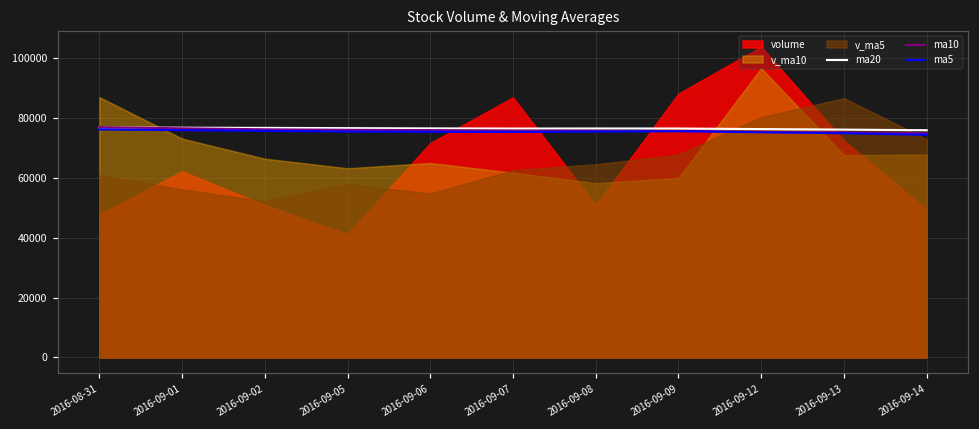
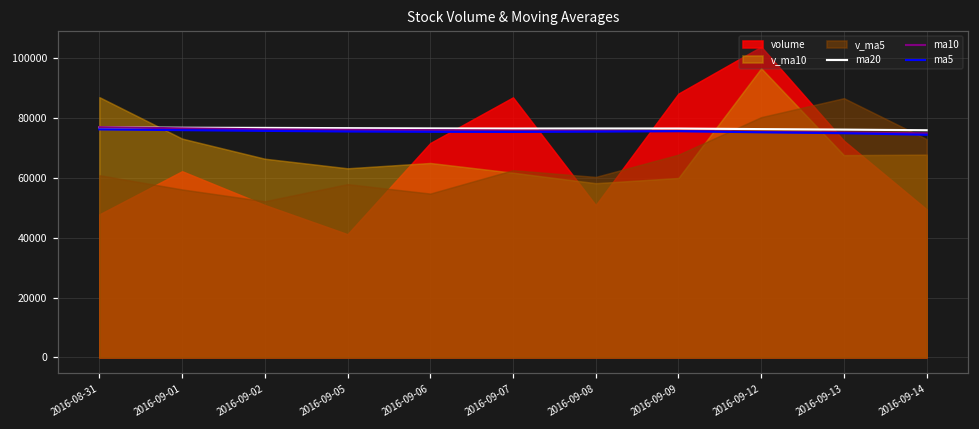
  {
    "volume": {
      "2016-08-31": 48000,
      "2016-09-01": 62000,
      "2016-09-02": 51000,
      "2016-09-05": 41000,
      "2016-09-06": 72000,
      "2016-09-07": 87000,
      "2016-09-08": 51000,
      "2016-09-09": 88000,
      "2016-09-13": 72000,
      "2016-09-14": 49000
    },
    "ma20": {
      "2016-09-13": 76000,
      "2016-09-14": 76000
    },
    "v_ma10": {
      "2016-08-31": 87000,
      "2016-09-01": 73000,
      "2016-09-02": 66000,
      "2016-09-05": 63000,
      "2016-09-06": 65000,
      "2016-09-08": 58000,
      "2016-09-09": 60000,
      "2016-09-13": 68000,
      "2016-09-14": 68000
    },
    "v_ma5": {
      "2016-08-31": 61000,
      "2016-09-01": 56000,
      "2016-09-02": 52000,
      "2016-09-05": 58000,
      "2016-09-06": 55000,
-     "2016-09-08": 64000,
+     "2016-09-08": 60000,
      "2016-09-09": 68000,
      "2016-09-12": 80000,
      "2016-09-13": 87000,
      "2016-09-14": 73000
    }
  }
